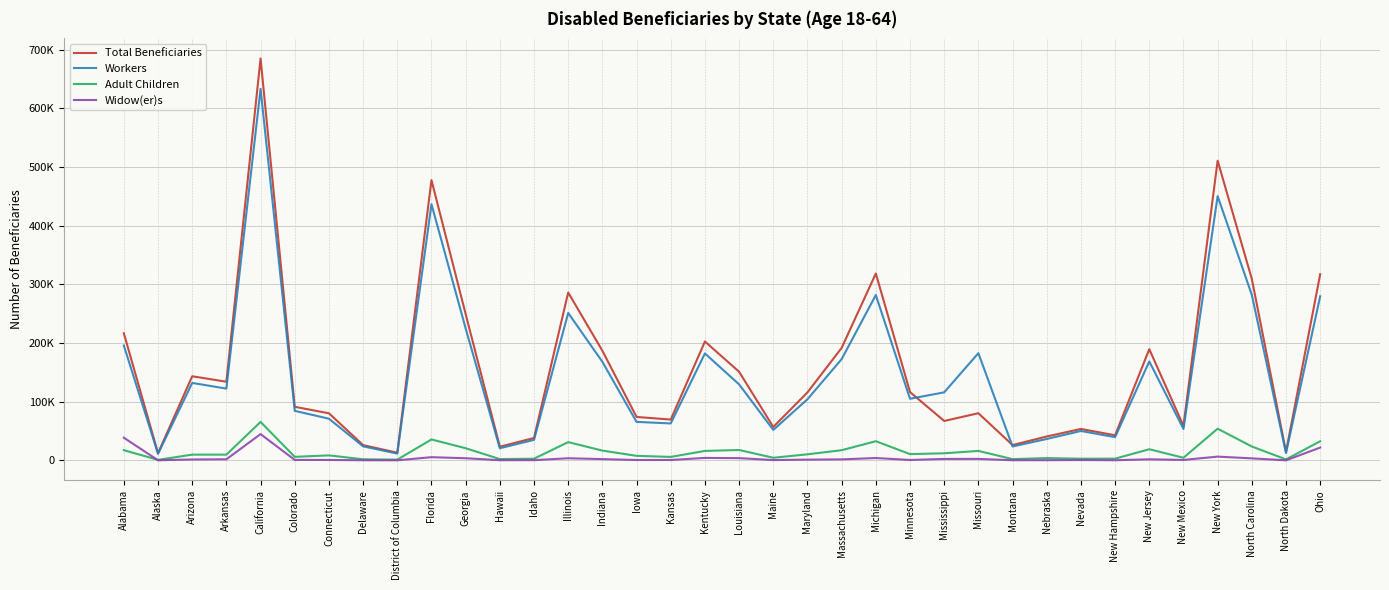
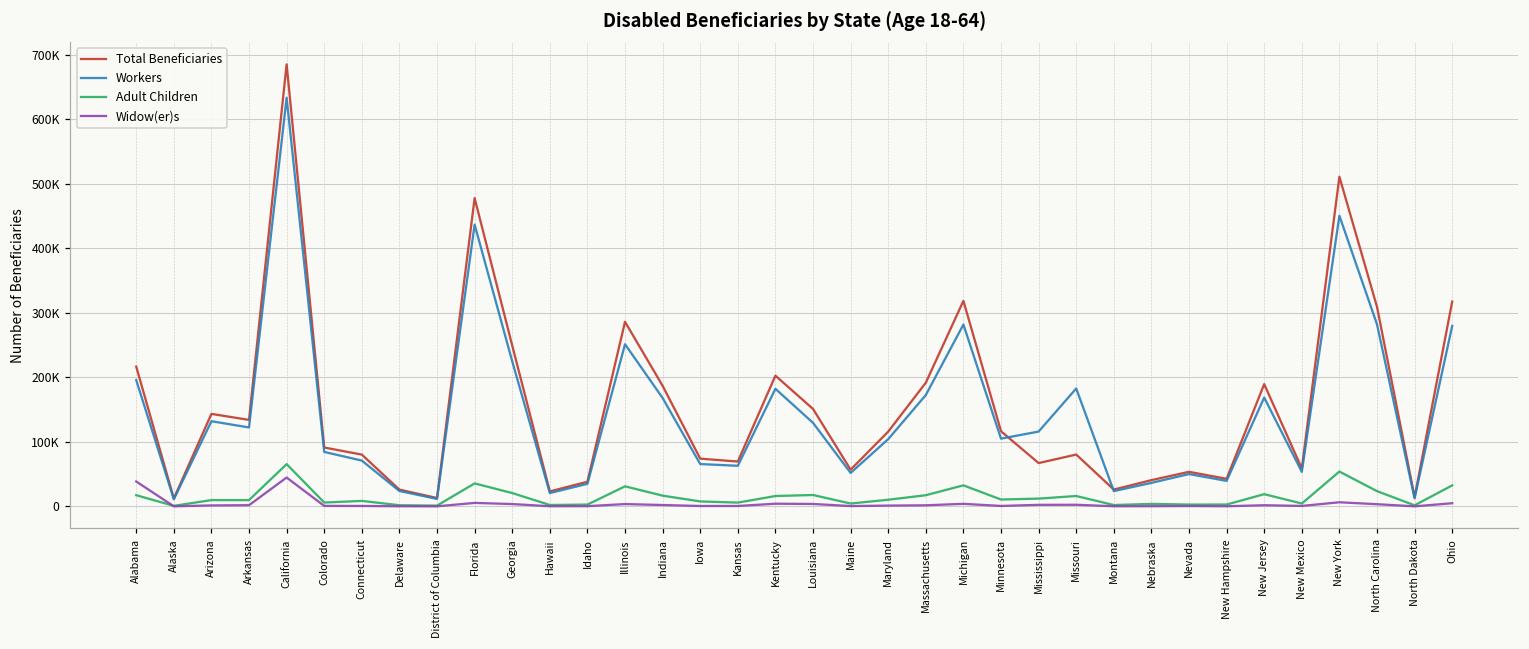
  {
    "Total Beneficiaries": {
      "Alabama": 220000,
      "Arizona": 140000,
      "Arkansas": 130000,
      "California": 690000,
      "Colorado": 90000,
      "Connecticut": 80000,
      "Florida": 480000,
      "Georgia": 250000,
      "Illinois": 290000,
      "Indiana": 190000,
      "Iowa": 70000,
      "Kansas": 70000,
      "Kentucky": 200000,
      "Louisiana": 150000,
      "Maine": 60000,
      "Maryland": 120000,
      "Massachusetts": 190000,
      "Michigan": 320000,
      "Minnesota": 120000,
      "Mississippi": 70000,
      "Missouri": 80000,
      "New Jersey": 190000,
      "New Mexico": 60000,
      "New York": 510000,
      "North Carolina": 310000,
      "Ohio": 320000
    },
    "Workers": {
      "Alabama": 200000,
      "Arizona": 130000,
      "Arkansas": 120000,
      "California": 630000,
      "Colorado": 80000,
      "Connecticut": 70000,
      "Florida": 440000,
      "Georgia": 220000,
      "Illinois": 250000,
      "Indiana": 170000,
      "Iowa": 70000,
      "Kansas": 60000,
      "Kentucky": 180000,
      "Louisiana": 130000,
      "Maine": 50000,
      "Maryland": 100000,
      "Massachusetts": 170000,
      "Michigan": 280000,
      "Minnesota": 110000,
      "Mississippi": 120000,
      "Missouri": 180000,
      "New Jersey": 170000,
      "New Mexico": 50000,
      "New York": 450000,
      "North Carolina": 280000,
      "Ohio": 280000
    },
    "Adult Children": {
      "Alabama": 20000,
      "Arizona": 10000,
      "Arkansas": 10000,
      "California": 70000,
      "Colorado": 10000,
      "Connecticut": 10000,
      "Florida": 40000,
      "Georgia": 20000,
      "Illinois": 30000,
      "Indiana": 20000,
      "Iowa": 10000,
      "Kansas": 10000,
      "Kentucky": 20000,
      "Louisiana": 20000,
      "Maryland": 10000,
      "Massachusetts": 20000,
      "Michigan": 30000,
      "Minnesota": 10000,
      "Mississippi": 10000,
      "Missouri": 20000,
      "New Jersey": 20000,
      "New York": 50000,
      "North Carolina": 20000,
      "Ohio": 30000
    },
    "Widow(er)s": {
      "Alabama": 40000,
      "Arizona": 0,
      "Arkansas": 0,
      "California": 40000,
      "Colorado": 0,
      "Connecticut": 0,
      "Florida": 10000,
      "Georgia": 0,
      "Illinois": 0,
      "Indiana": 0,
      "Iowa": 0,
      "Kansas": 0,
      "Kentucky": 0,
      "Louisiana": 0,
      "Maryland": 0,
      "Massachusetts": 0,
      "Michigan": 0,
      "Minnesota": 0,
      "Mississippi": 0,
      "Missouri": 0,
      "New Jersey": 0,
      "New York": 10000,
      "North Carolina": 0,
-     "Ohio": 20000
+     "Ohio": 0
    }
  }
